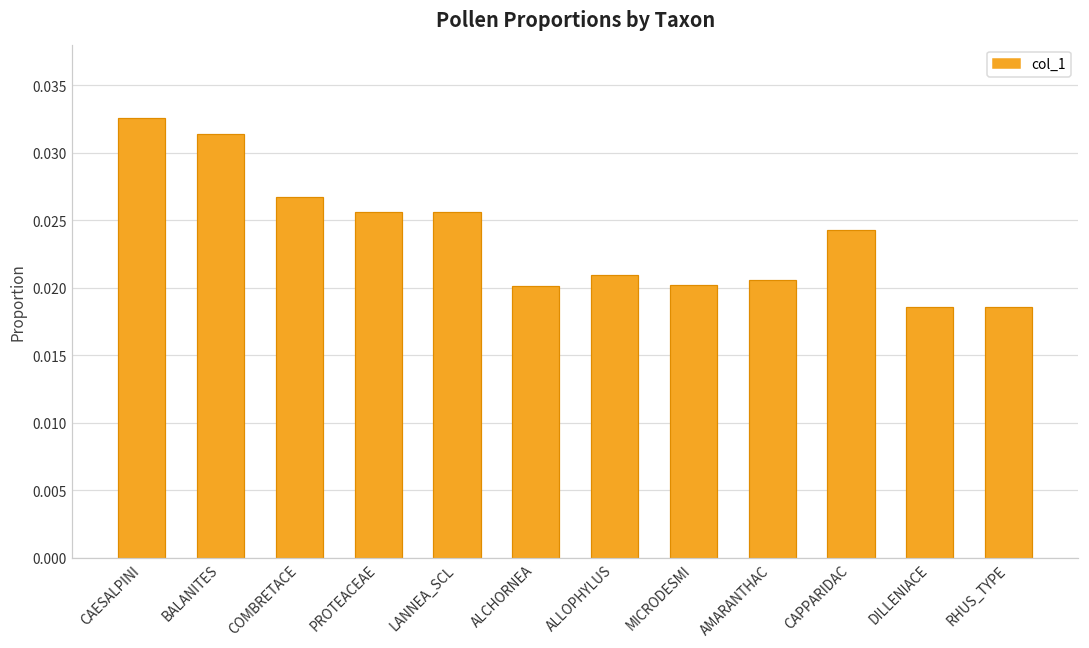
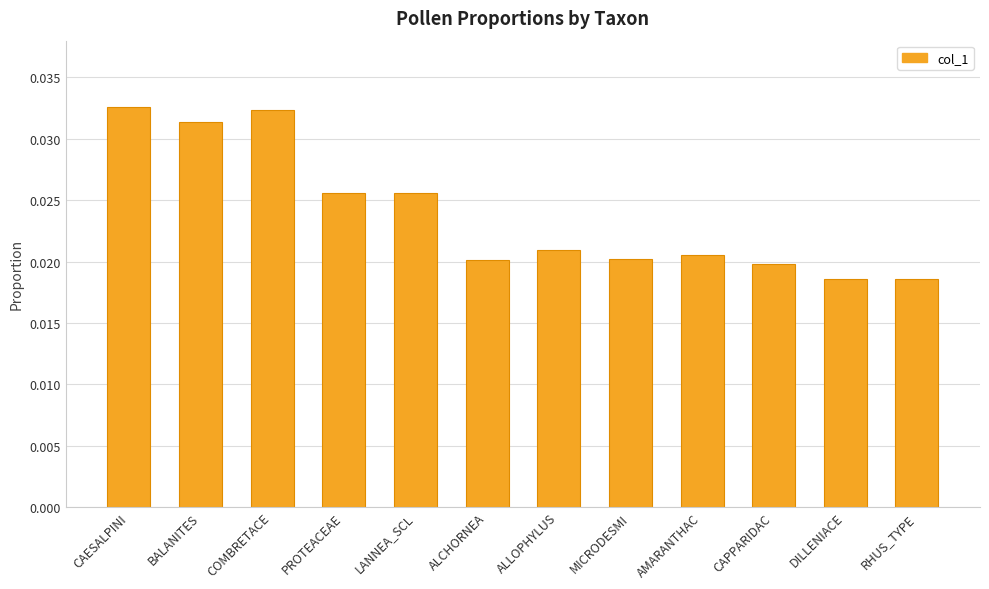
  {
    "CAESALPINI": 0.0326,
    "BALANITES": 0.0314,
-   "COMBRETACE": 0.0267,
+   "COMBRETACE": 0.0324,
    "PROTEACEAE": 0.0256,
    "LANNEA_SCL": 0.0256,
    "ALCHORNEA": 0.0201,
    "ALLOPHYLUS": 0.0209,
    "MICRODESMI": 0.0202,
    "AMARANTHAC": 0.0205,
-   "CAPPARIDAC": 0.0243,
+   "CAPPARIDAC": 0.0198,
    "DILLENIACE": 0.0186,
    "RHUS_TYPE": 0.0186
  }
